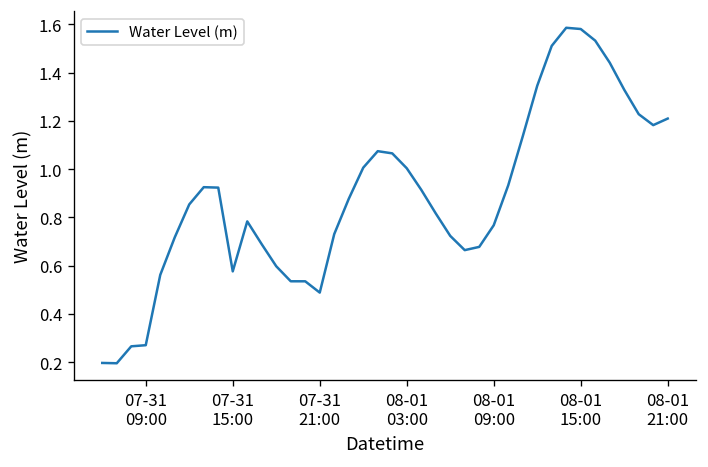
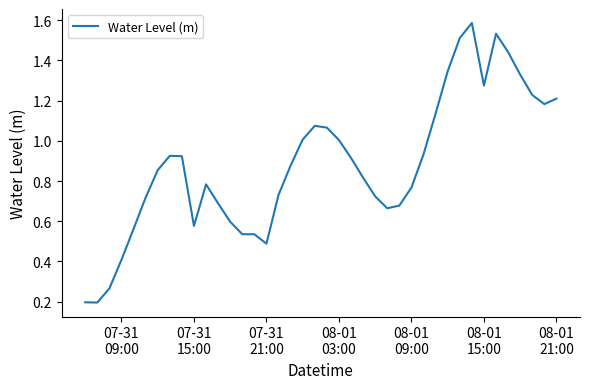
  {
-   "07-31 09:00": 0.27,
+   "07-31 09:00": 0.41,
    "07-31 15:00": 0.58,
    "07-31 21:00": 0.49,
    "08-01 03:00": 1.00,
    "08-01 09:00": 0.77,
-   "08-01 15:00": 1.58,
+   "08-01 15:00": 1.27,
    "08-01 21:00": 1.21
  }
